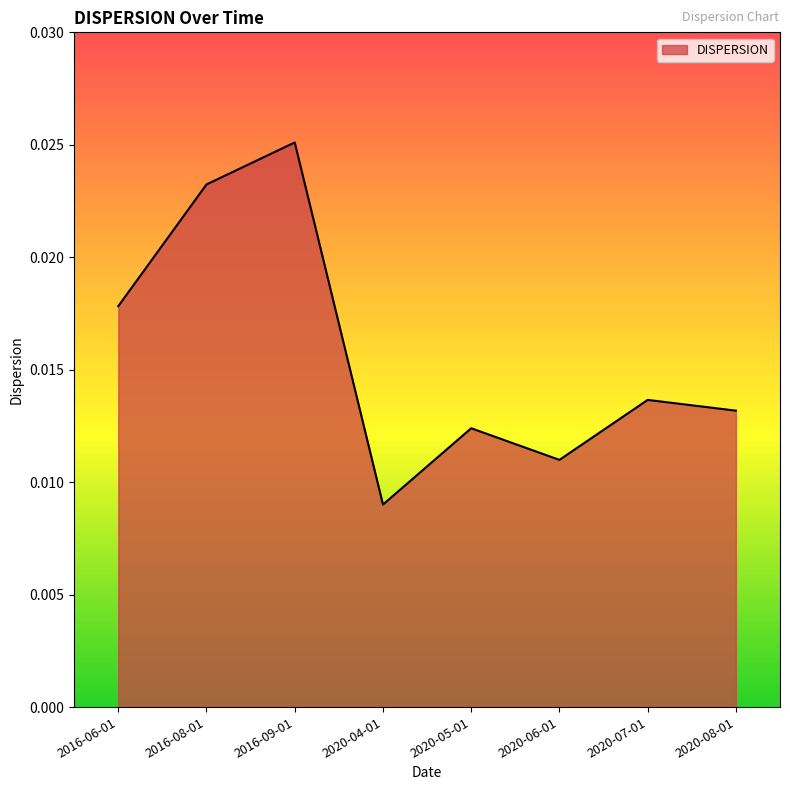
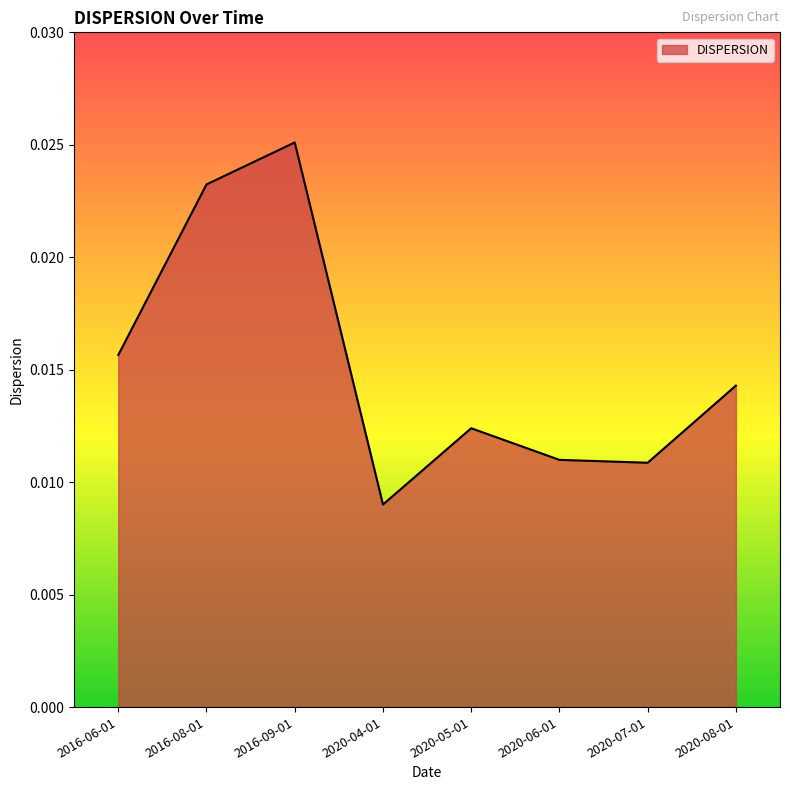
  {
-   "2016-06-01": 0.0178,
+   "2016-06-01": 0.0157,
    "2016-08-01": 0.0232,
    "2016-09-01": 0.0251,
    "2020-04-01": 0.0090,
    "2020-05-01": 0.0124,
    "2020-06-01": 0.0110,
-   "2020-07-01": 0.0137,
-   "2020-08-01": 0.0132
+   "2020-07-01": 0.0109,
+   "2020-08-01": 0.0143
  }
